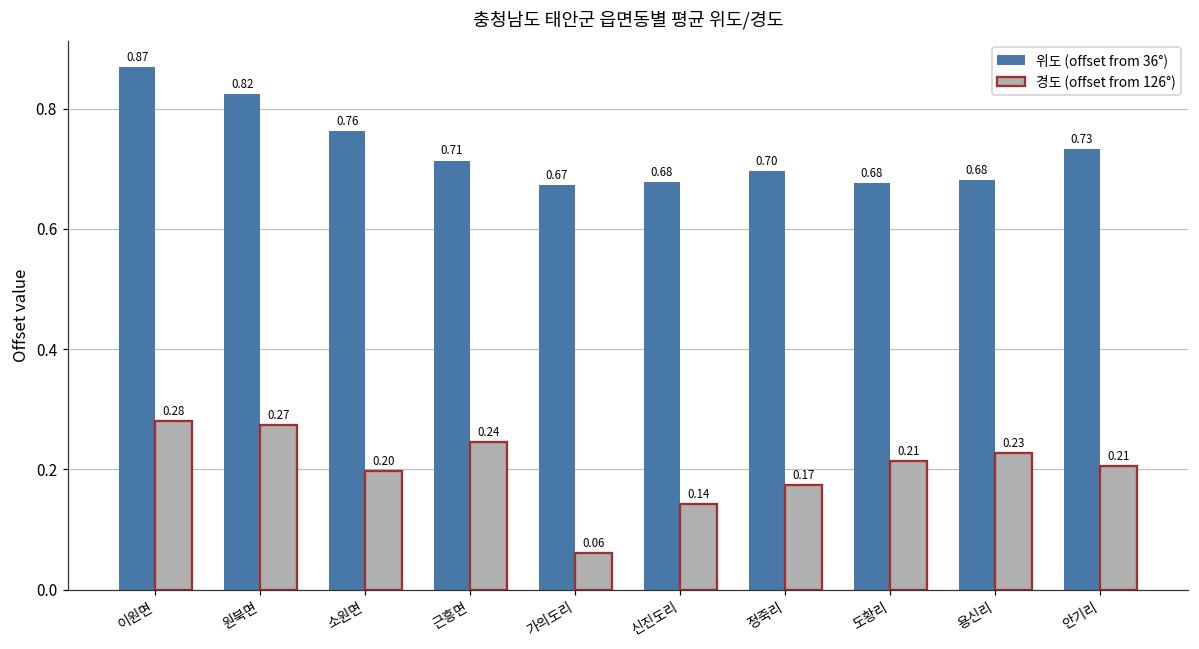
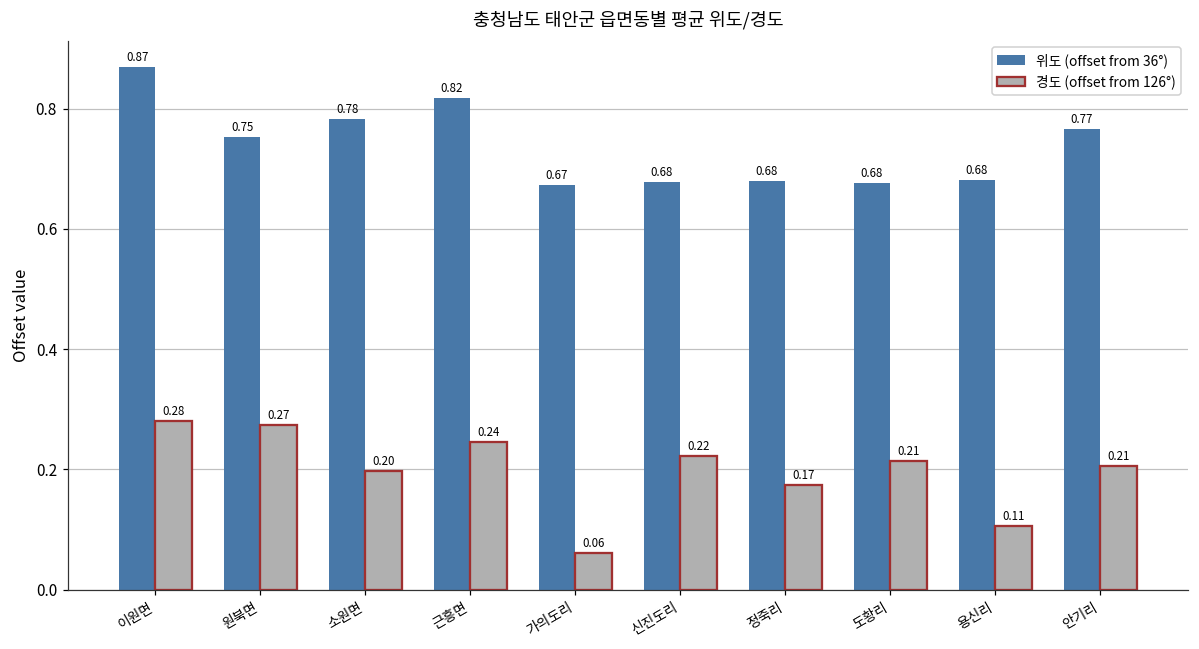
  {
    "위도 (offset from 36°)": {
      "이원면": 0.87,
-     "원북면": 0.82,
-     "소원면": 0.76,
-     "근흥면": 0.71,
+     "원북면": 0.75,
+     "소원면": 0.78,
+     "근흥면": 0.82,
      "가의도리": 0.67,
      "신진도리": 0.68,
-     "정죽리": 0.70,
+     "정죽리": 0.68,
      "도황리": 0.68,
      "용신리": 0.68,
-     "안기리": 0.73
+     "안기리": 0.77
    },
    "경도 (offset from 126°)": {
      "이원면": 0.28,
      "원북면": 0.27,
      "소원면": 0.20,
      "근흥면": 0.24,
      "가의도리": 0.06,
-     "신진도리": 0.14,
+     "신진도리": 0.22,
      "정죽리": 0.17,
      "도황리": 0.21,
-     "용신리": 0.23,
+     "용신리": 0.11,
      "안기리": 0.21
    }
  }
